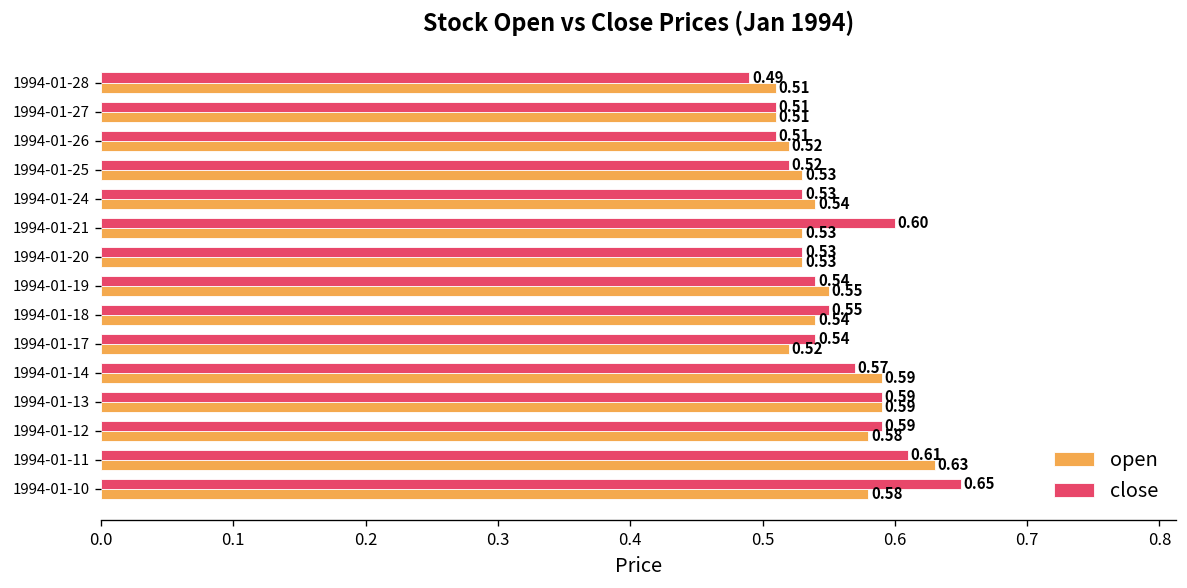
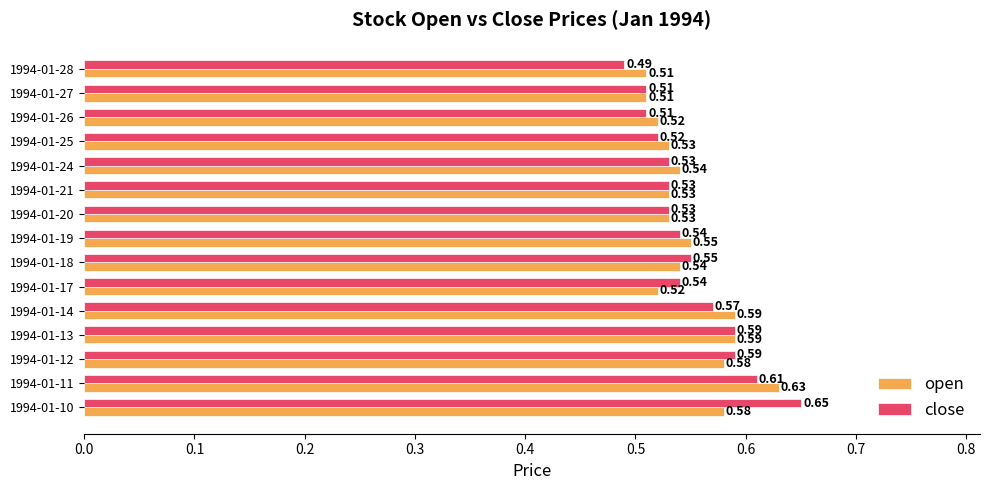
  {
    "open": {
      "1994-01-28": 0.51,
      "1994-01-17": 0.52,
      "1994-01-14": 0.59,
      "1994-01-11": 0.63,
      "1994-01-10": 0.58
    },
    "close": {
      "1994-01-28": 0.49,
-     "1994-01-21": 0.60,
+     "1994-01-21": 0.53,
      "1994-01-17": 0.54,
      "1994-01-14": 0.57,
      "1994-01-11": 0.61,
      "1994-01-10": 0.65
    }
  }
